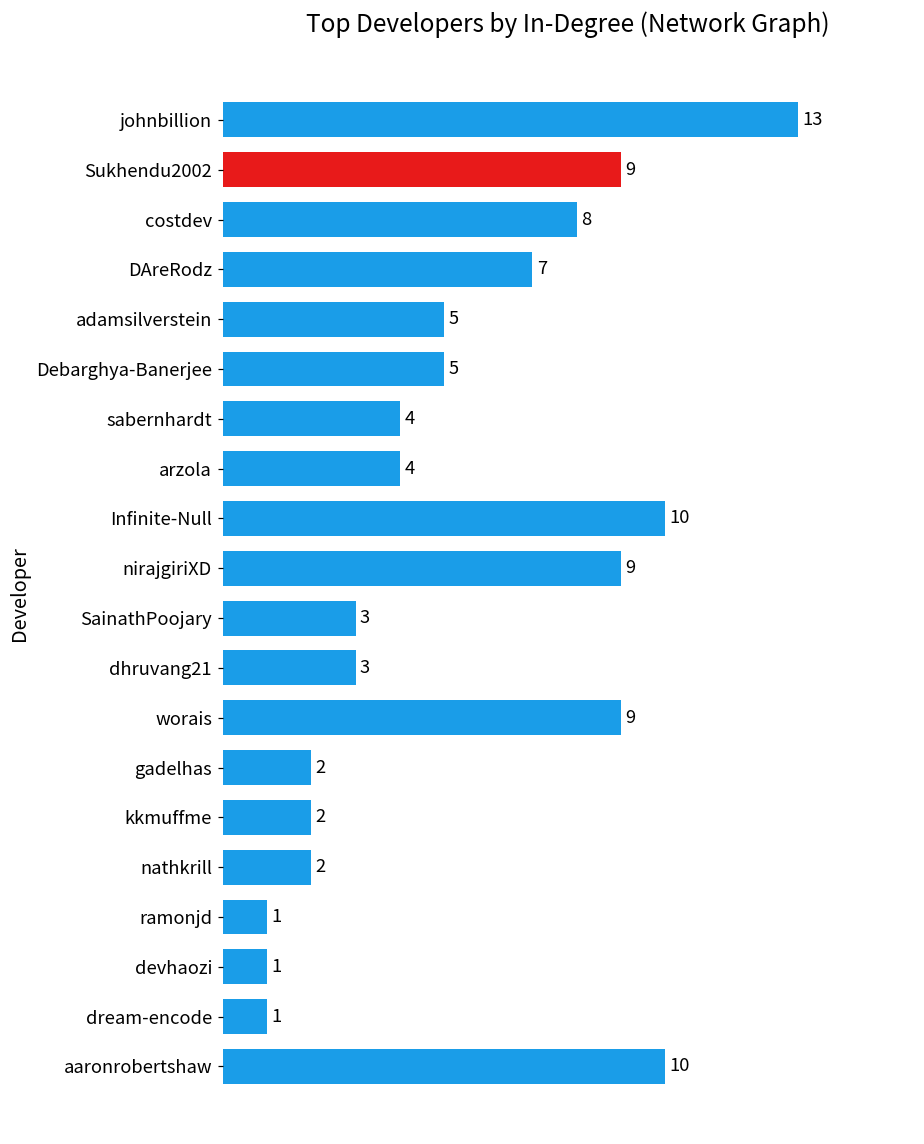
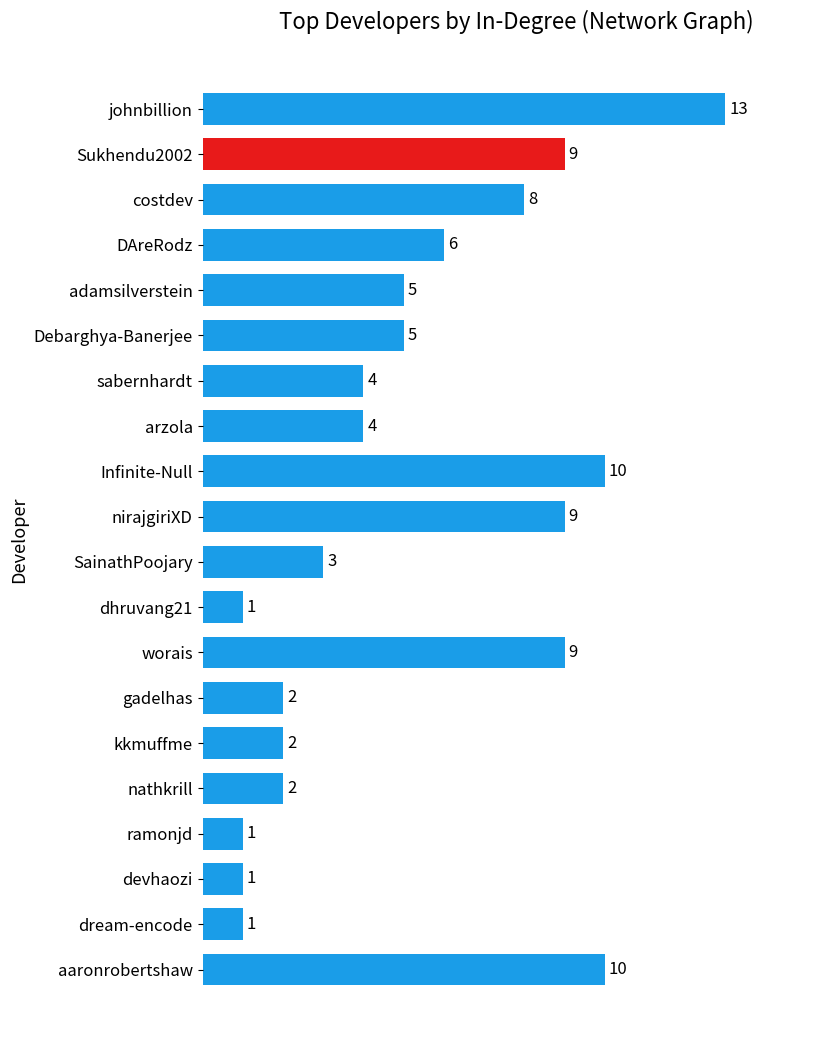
  {
    "johnbillion": 13,
    "Sukhendu2002": 9,
    "costdev": 8,
-   "DAreRodz": 7,
+   "DAreRodz": 6,
    "adamsilverstein": 5,
    "Debarghya-Banerjee": 5,
    "sabernhardt": 4,
    "arzola": 4,
    "Infinite-Null": 10,
    "nirajgiriXD": 9,
    "SainathPoojary": 3,
-   "dhruvang21": 3,
+   "dhruvang21": 1,
    "worais": 9,
    "gadelhas": 2,
    "kkmuffme": 2,
    "nathkrill": 2,
    "ramonjd": 1,
    "devhaozi": 1,
    "dream-encode": 1,
    "aaronrobertshaw": 10
  }
